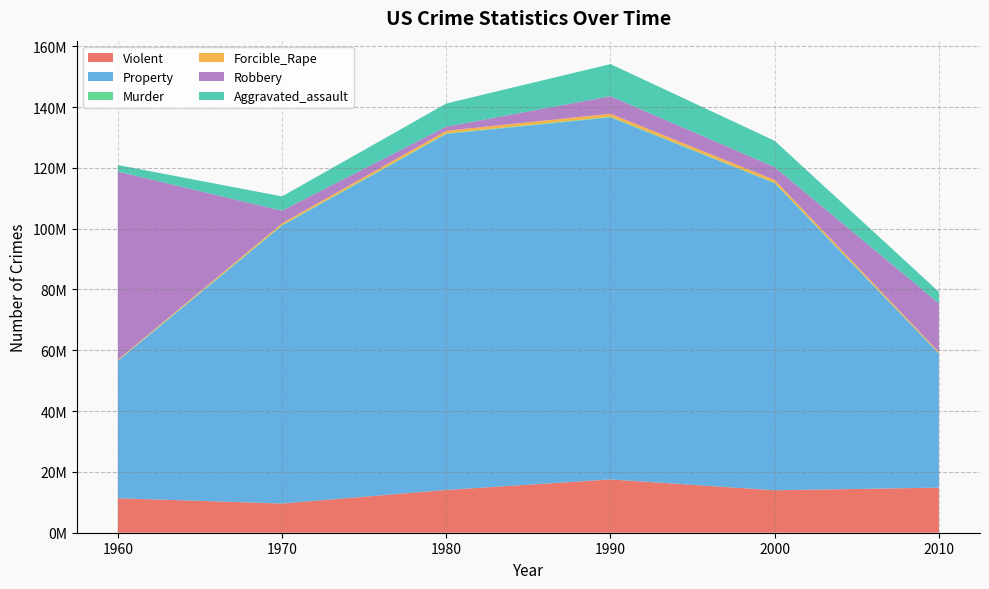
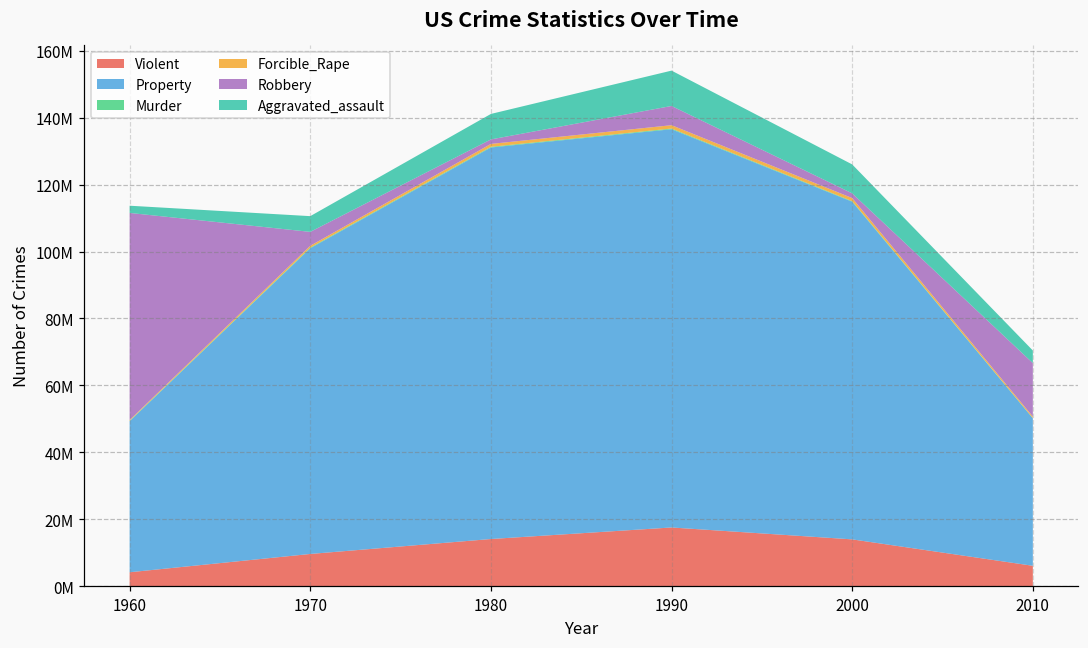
  {
    "Violent": {
-     "1960": 11000000,
+     "1960": 4000000,
      "1970": 10000000,
      "1980": 14000000,
      "1990": 18000000,
      "2000": 14000000,
-     "2010": 15000000
+     "2010": 6000000
    },
    "Forcible_Rape": {
      "1980": 1000000,
      "1990": 1000000,
      "2000": 1000000
    },
    "Robbery": {
      "1960": 62000000,
      "1970": 4000000,
      "1980": 1000000,
      "1990": 6000000,
-     "2000": 4000000,
+     "2000": 1000000,
      "2010": 16000000
    }
  }
